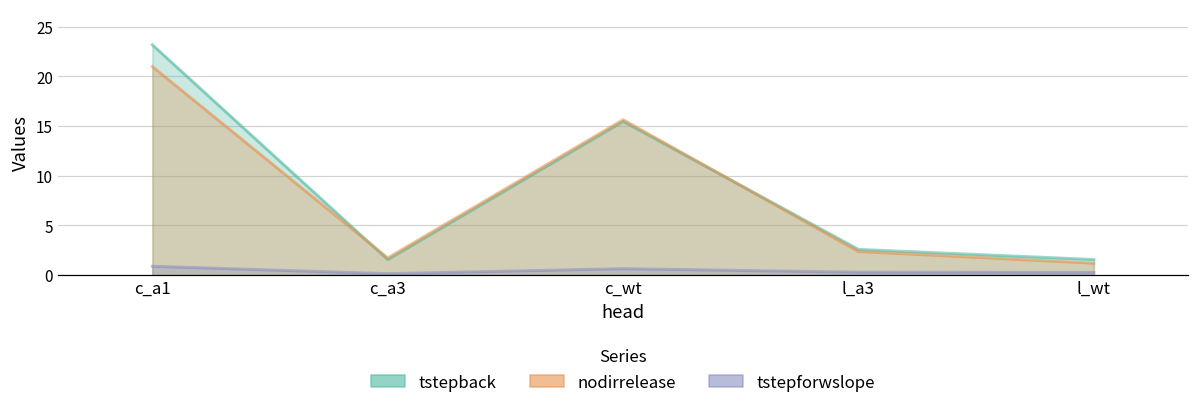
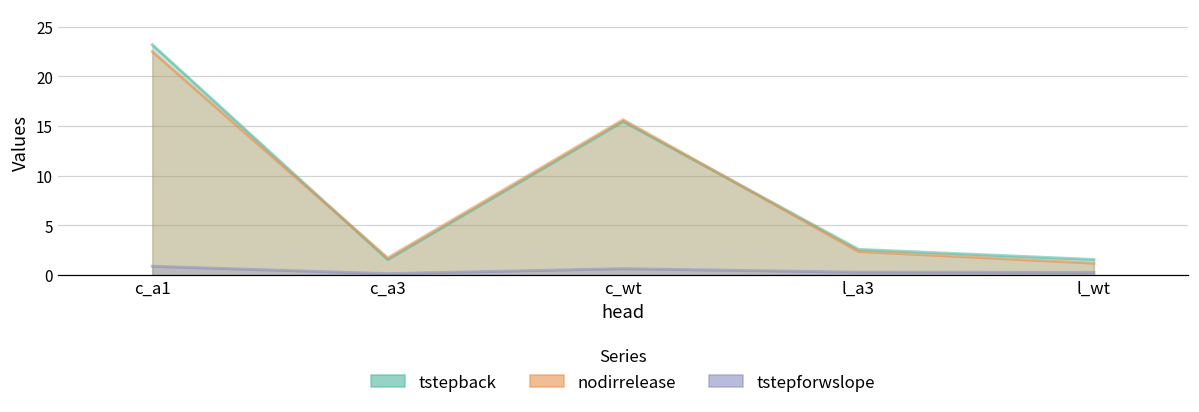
  {
    "nodirrelease": {
-     "c_a1": 21,
+     "c_a1": 22,
      "l_wt": 1
    }
  }
